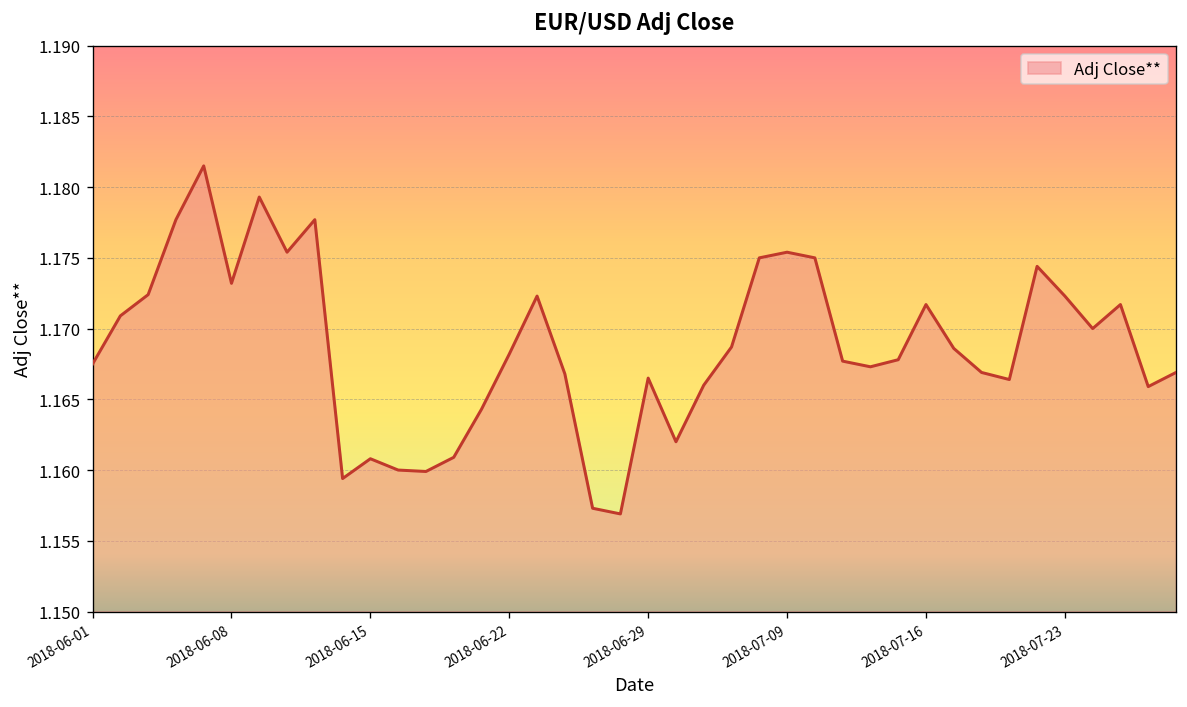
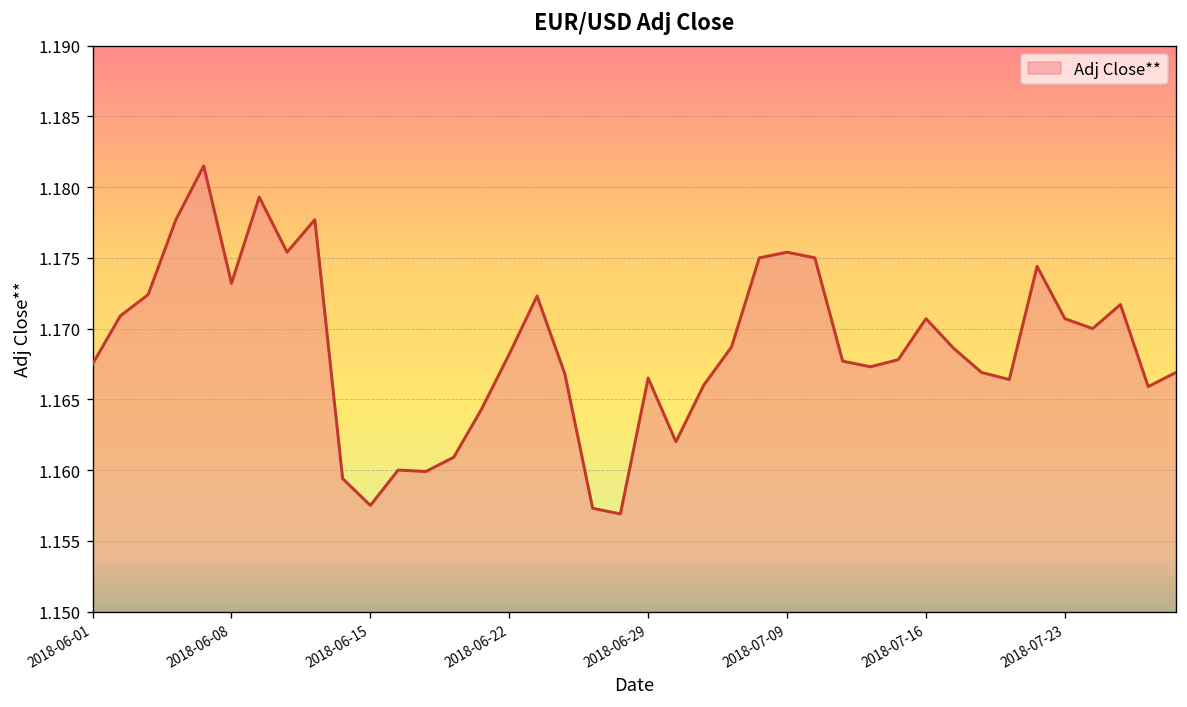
  {
    "2018-06-01": 1.1675,
    "2018-06-08": 1.1732,
-   "2018-06-15": 1.1608,
+   "2018-06-15": 1.1575,
    "2018-06-22": 1.1682,
    "2018-06-29": 1.1665,
    "2018-07-09": 1.1754,
-   "2018-07-16": 1.1717,
-   "2018-07-23": 1.1723
+   "2018-07-16": 1.1707,
+   "2018-07-23": 1.1707
  }
